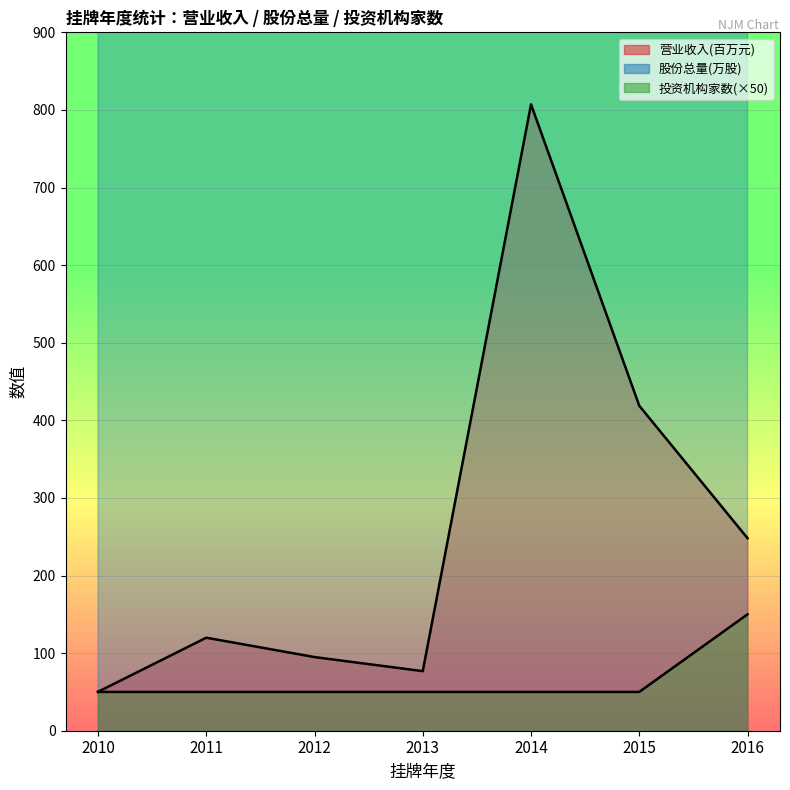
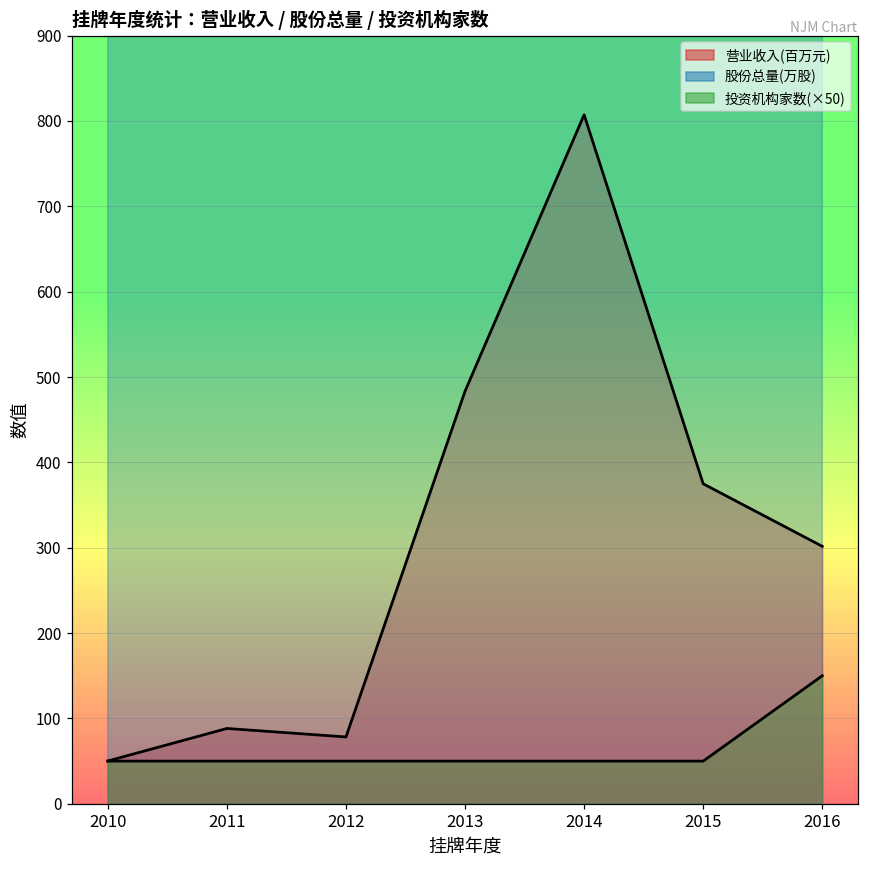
  {
    "营业收入(百万元)": {
-     "2011": 120,
-     "2012": 90,
-     "2013": 80,
+     "2011": 90,
+     "2012": 80,
+     "2013": 480,
      "2014": 810,
-     "2015": 420,
-     "2016": 250
+     "2015": 370,
+     "2016": 300
    },
    "投资机构家数(×50)": {
      "2011": 50,
      "2012": 50,
      "2013": 50,
      "2014": 50,
      "2015": 50,
      "2016": 150
    }
  }
